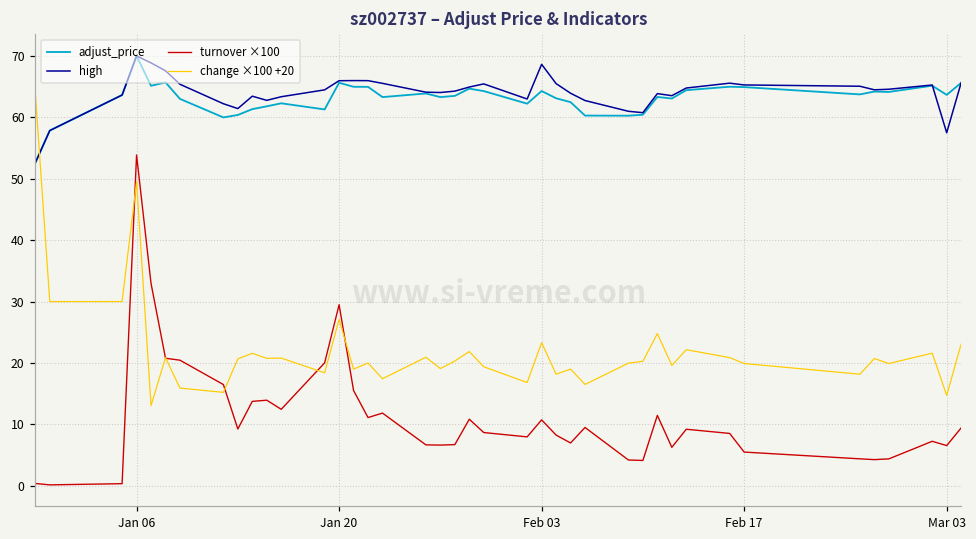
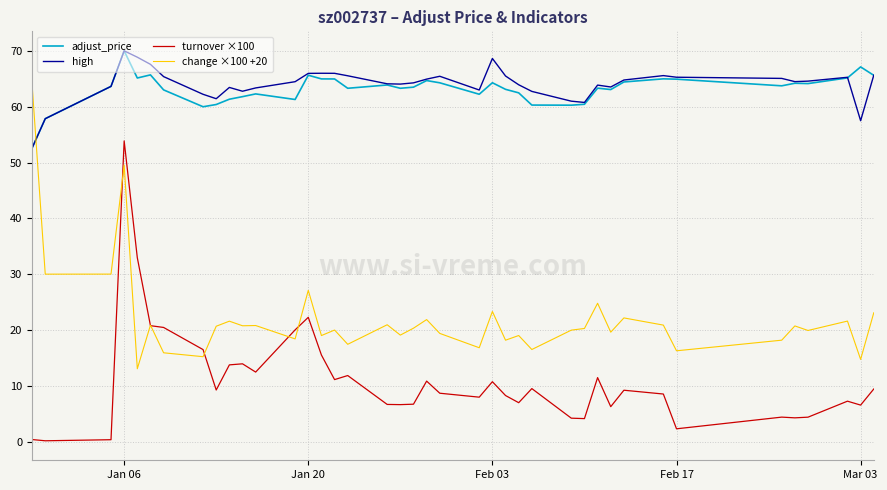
  {
    "adjust_price": {
      "Feb 03": 64,
-     "Mar 03": 64
+     "Mar 03": 67
    },
    "high": {
      "Feb 03": 69,
      "Mar 03": 58
    },
    "turnover ×100": {
      "Jan 06": 54,
-     "Jan 20": 29,
+     "Jan 20": 22,
      "Feb 03": 11,
-     "Feb 17": 5,
+     "Feb 17": 2,
      "Mar 03": 7
    },
    "change ×100 +20": {
      "Jan 06": 50,
      "Jan 20": 27,
      "Feb 03": 23,
-     "Feb 17": 20,
+     "Feb 17": 16,
      "Mar 03": 15
    }
  }
